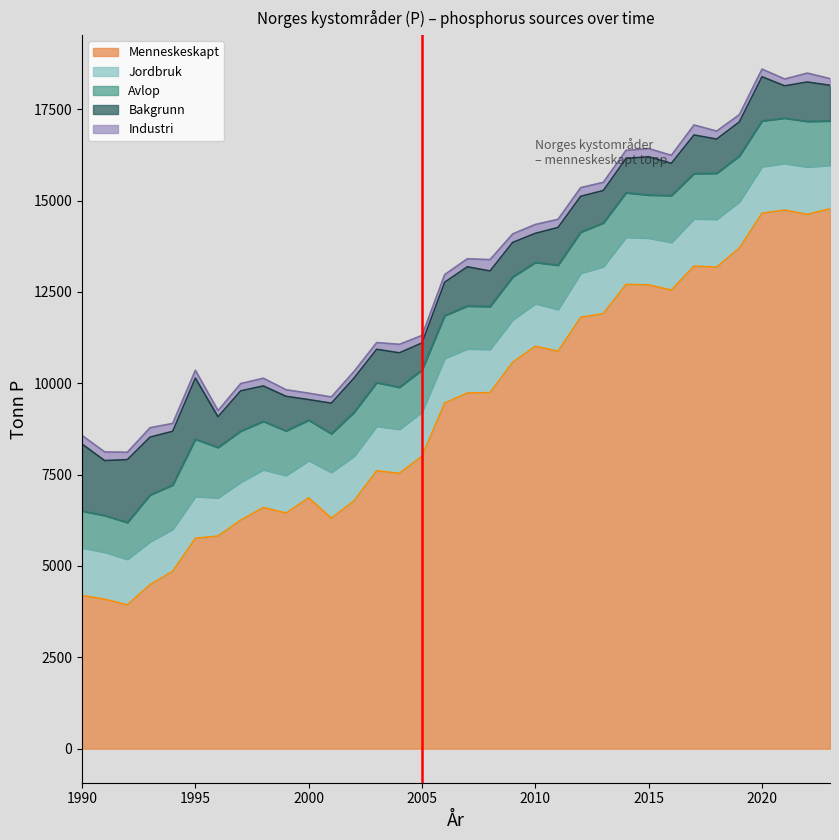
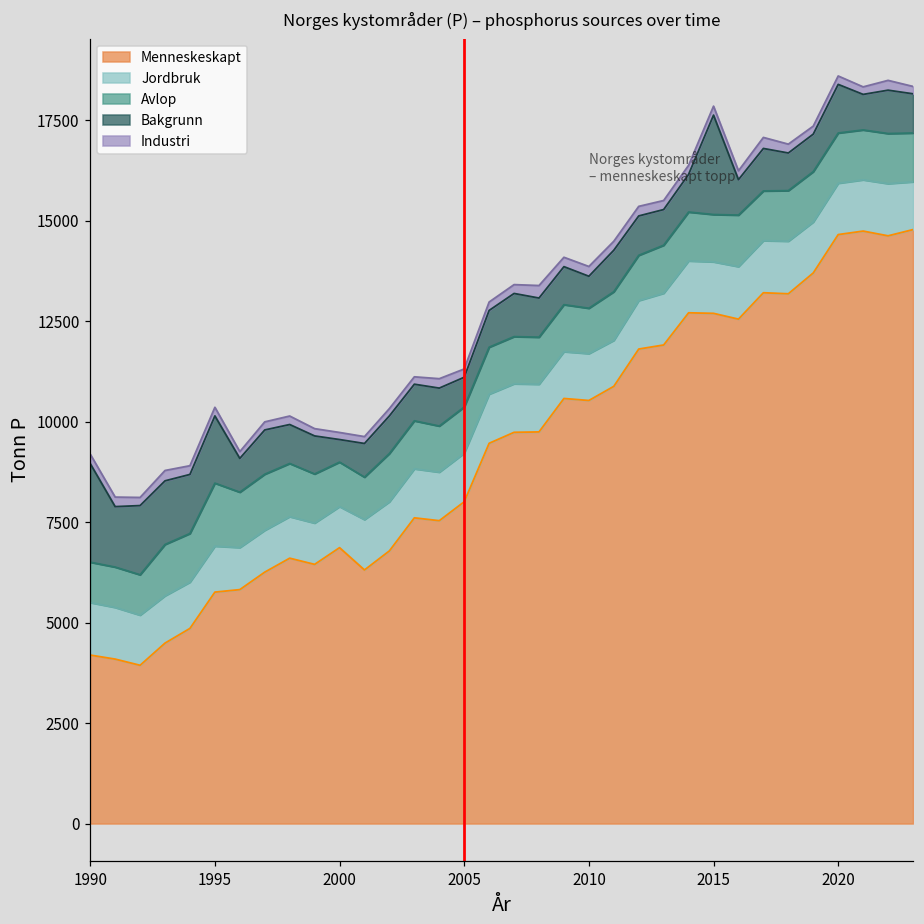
  {
    "Menneskeskapt": {
      "1990": 4200,
      "1995": 5800,
      "2000": 6900,
      "2005": 8000,
-     "2010": 11000,
+     "2010": 10500,
      "2015": 12700,
      "2020": 14700
    },
    "Avlop": {
      "1990": 1000,
      "1995": 1600,
      "2000": 1100,
      "2005": 1100,
      "2010": 1100,
      "2015": 1200,
      "2020": 1200
    },
    "Bakgrunn": {
-     "1990": 1800,
+     "1990": 2500,
      "1995": 1700,
      "2000": 600,
      "2005": 700,
      "2010": 800,
-     "2015": 1000,
+     "2015": 2500,
      "2020": 1200
    }
  }
